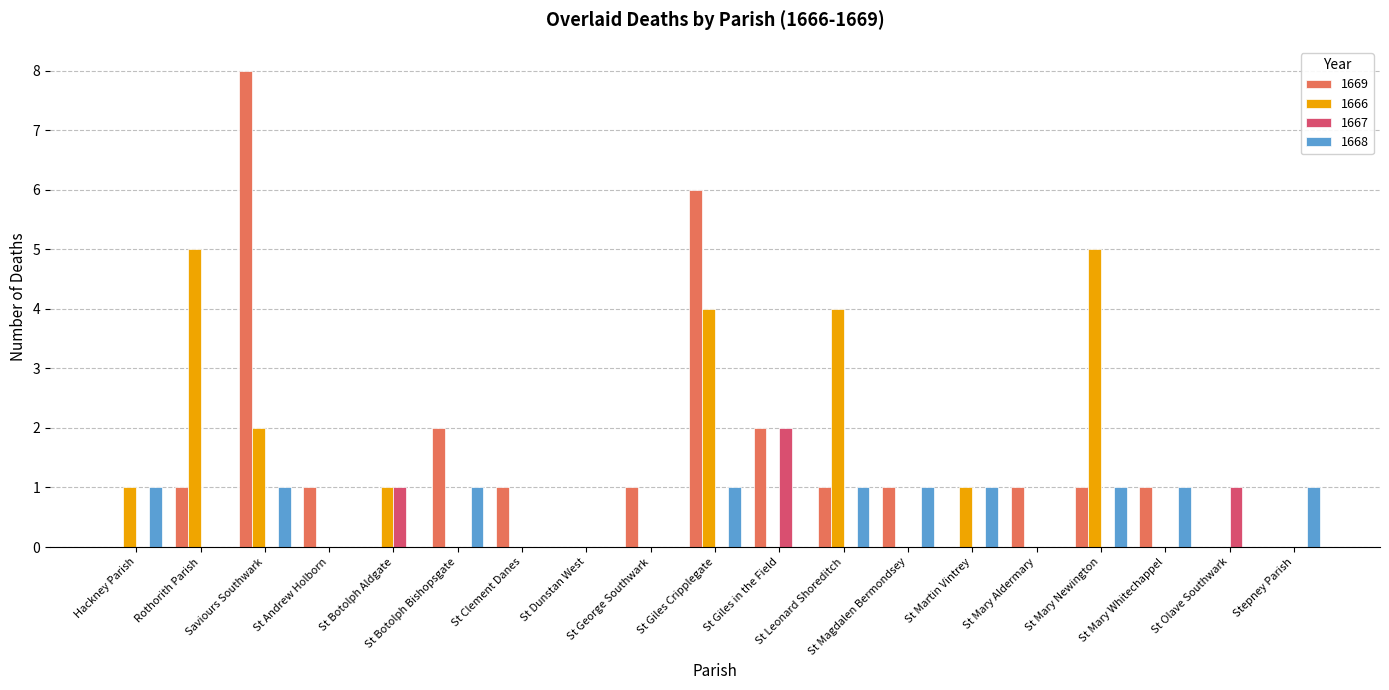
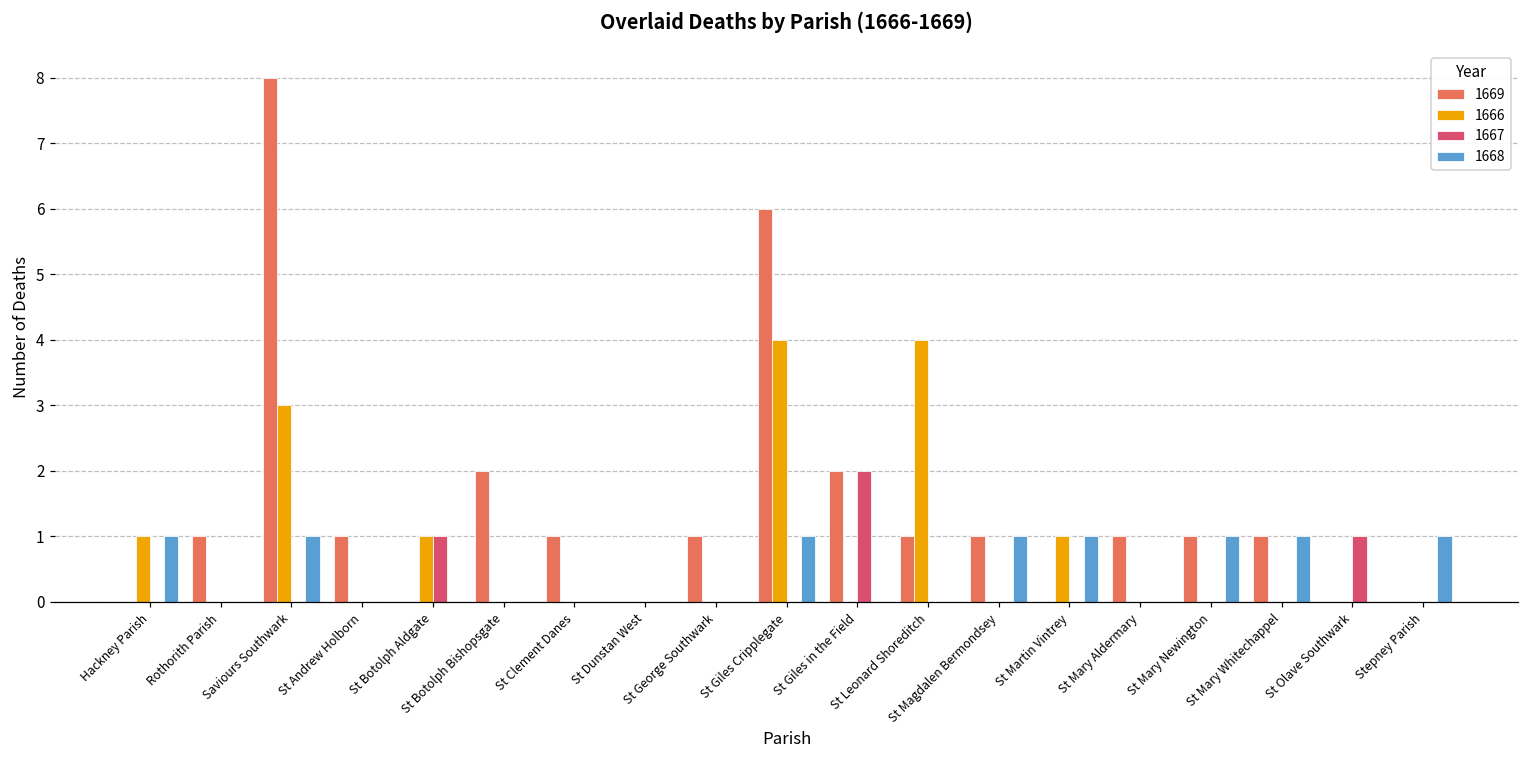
  {
    "1666": {
      "Hackney Parish": 1,
-     "Rothorith Parish": 5,
-     "Saviours Southwark": 2,
+     "Rothorith Parish": 0,
+     "Saviours Southwark": 3,
      "St Andrew Holborn": 0,
      "St Botolph Aldgate": 1,
      "St Botolph Bishopsgate": 0,
      "St Clement Danes": 0,
      "St Dunstan West": 0,
      "St George Southwark": 0,
      "St Giles Cripplegate": 4,
      "St Giles in the Field": 0,
      "St Leonard Shoreditch": 4,
      "St Magdalen Bermondsey": 0,
      "St Martin Vintrey": 1,
      "St Mary Aldermary": 0,
-     "St Mary Newington": 5,
+     "St Mary Newington": 0,
      "St Mary Whitechappel": 0,
      "St Olave Southwark": 0,
      "Stepney Parish": 0
    },
    "1668": {
      "Hackney Parish": 1,
      "Rothorith Parish": 0,
      "Saviours Southwark": 1,
      "St Andrew Holborn": 0,
      "St Botolph Aldgate": 0,
-     "St Botolph Bishopsgate": 1,
+     "St Botolph Bishopsgate": 0,
      "St Clement Danes": 0,
      "St Dunstan West": 0,
      "St George Southwark": 0,
      "St Giles Cripplegate": 1,
      "St Giles in the Field": 0,
-     "St Leonard Shoreditch": 1,
+     "St Leonard Shoreditch": 0,
      "St Magdalen Bermondsey": 1,
      "St Martin Vintrey": 1,
      "St Mary Aldermary": 0,
      "St Mary Newington": 1,
      "St Mary Whitechappel": 1,
      "St Olave Southwark": 0,
      "Stepney Parish": 1
    }
  }
